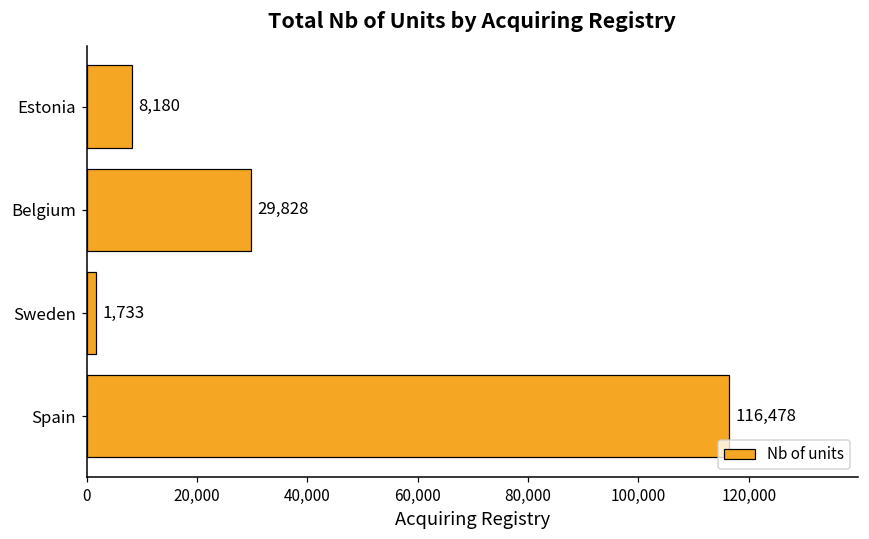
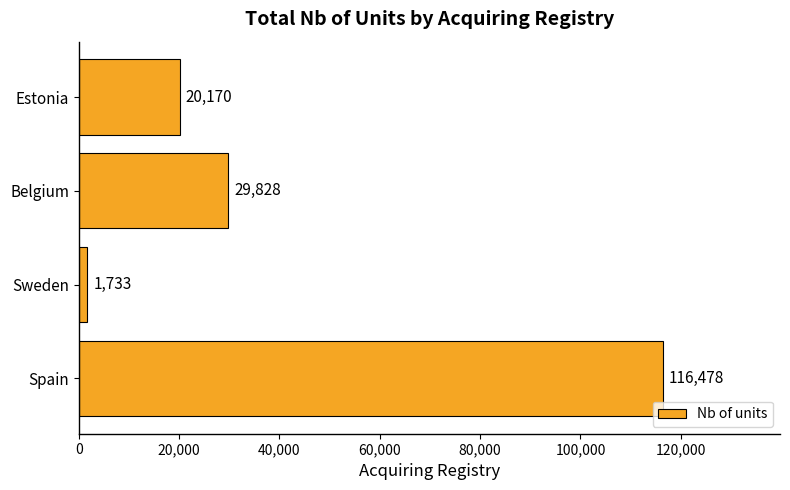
  {
-   "Estonia": "8,180",
+   "Estonia": "20,170",
    "Belgium": "29,828",
    "Sweden": "1,733",
    "Spain": "116,478"
  }
